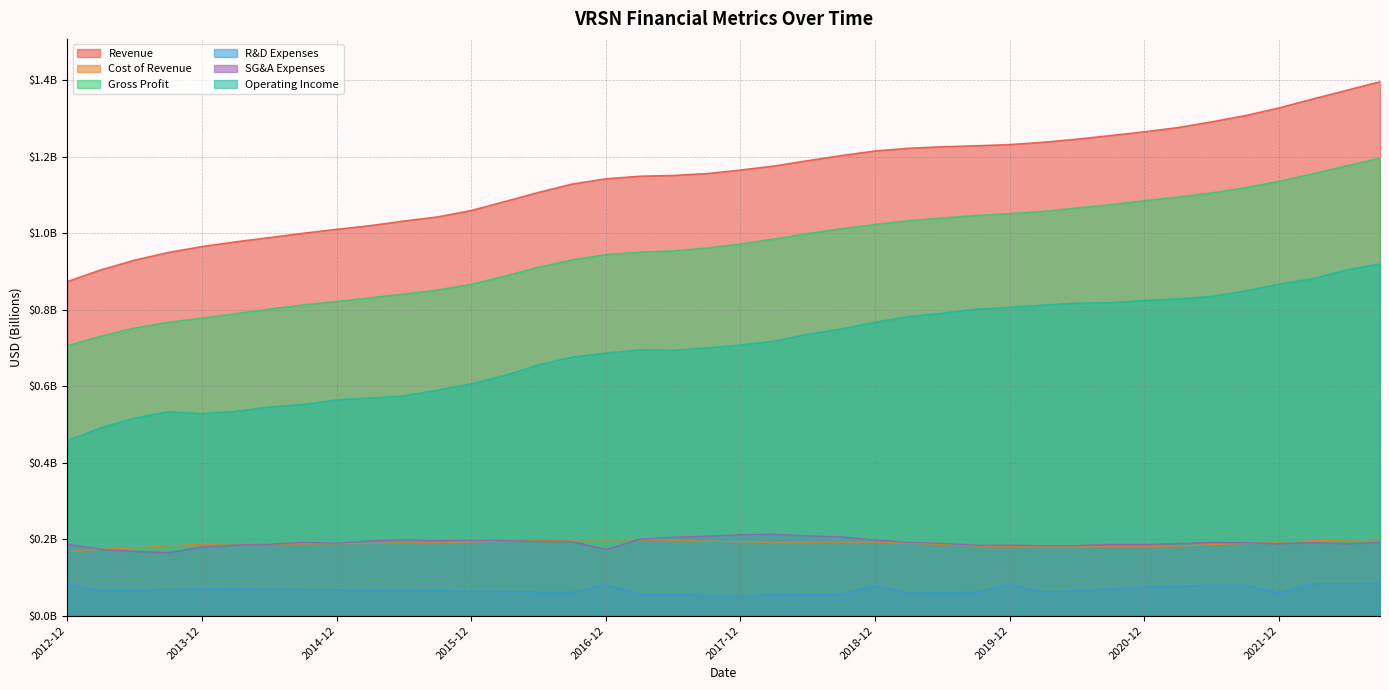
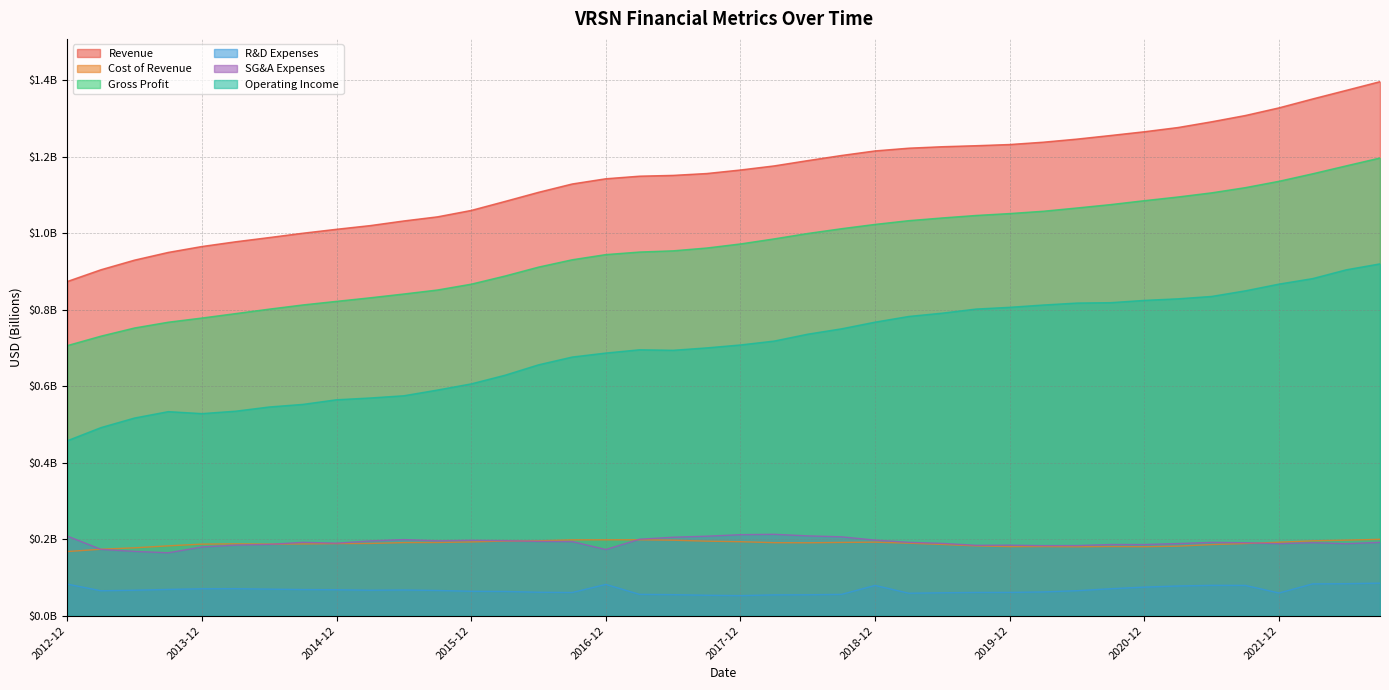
  {
    "R&D Expenses": {
      "2012-12": "$80000000",
      "2013-12": "$70000000",
      "2014-12": "$70000000",
      "2015-12": "$60000000",
      "2016-12": "$80000000",
      "2017-12": "$50000000",
      "2018-12": "$80000000",
-     "2019-12": "$80000000",
+     "2019-12": "$60000000",
      "2020-12": "$70000000",
      "2021-12": "$60000000"
    },
    "SG&A Expenses": {
-     "2012-12": "$190000000",
+     "2012-12": "$210000000",
      "2013-12": "$180000000",
      "2016-12": "$170000000",
      "2017-12": "$210000000"
    }
  }
